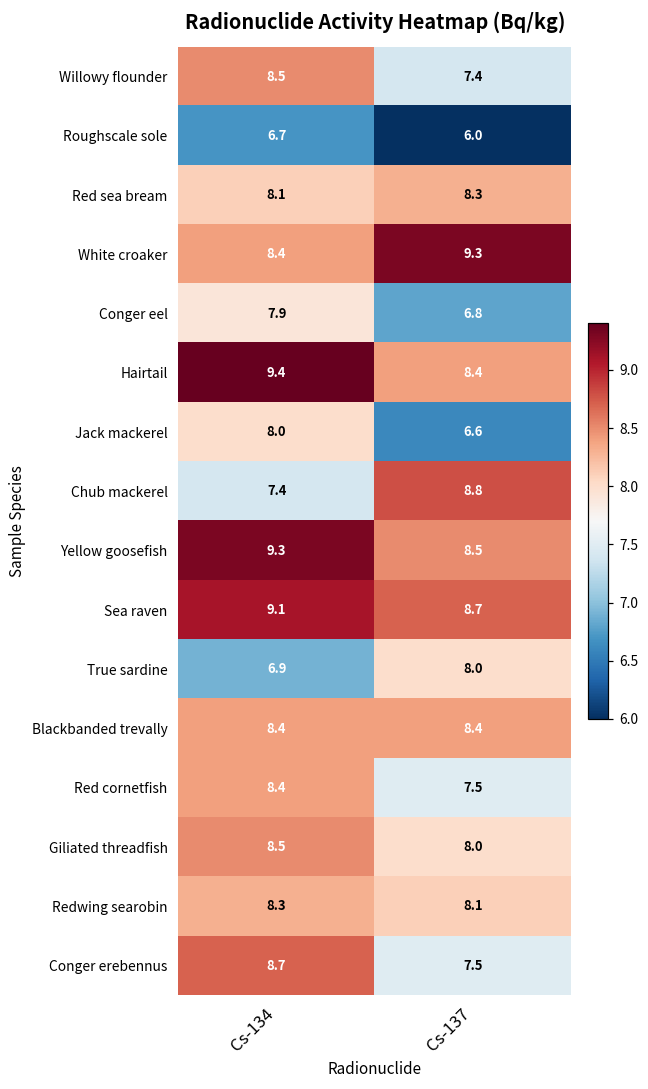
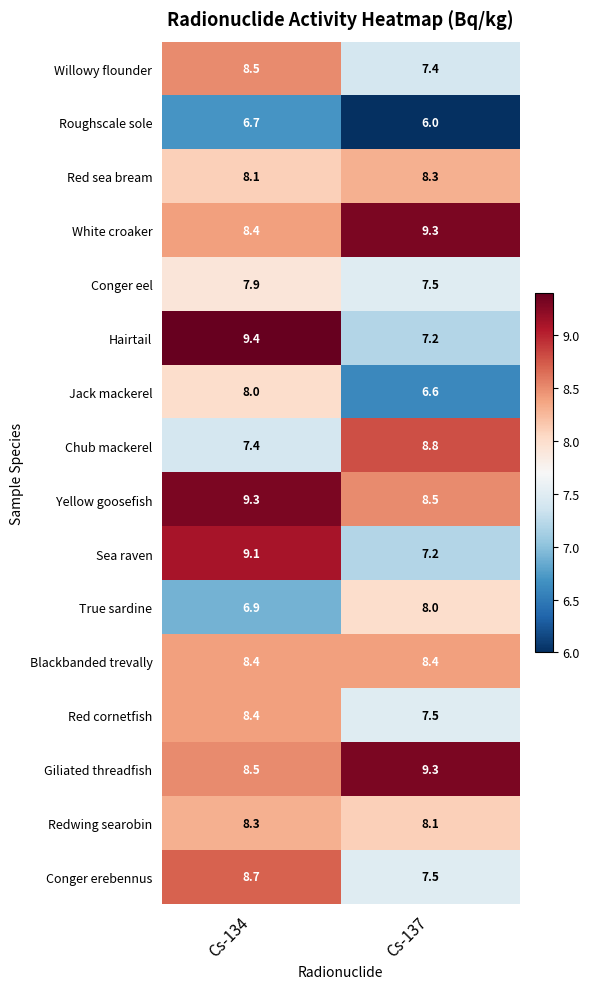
  {
    "Willowy flounder": {
      "Cs-134": 8.5,
      "Cs-137": 7.4
    },
    "Roughscale sole": {
      "Cs-134": 6.7,
      "Cs-137": 6.0
    },
    "Red sea bream": {
      "Cs-134": 8.1,
      "Cs-137": 8.3
    },
    "White croaker": {
      "Cs-134": 8.4,
      "Cs-137": 9.3
    },
    "Conger eel": {
      "Cs-134": 7.9,
-     "Cs-137": 6.8
+     "Cs-137": 7.5
    },
    "Hairtail": {
      "Cs-134": 9.4,
-     "Cs-137": 8.4
+     "Cs-137": 7.2
    },
    "Jack mackerel": {
      "Cs-134": 8.0,
      "Cs-137": 6.6
    },
    "Chub mackerel": {
      "Cs-134": 7.4,
      "Cs-137": 8.8
    },
    "Yellow goosefish": {
      "Cs-134": 9.3,
      "Cs-137": 8.5
    },
    "Sea raven": {
      "Cs-134": 9.1,
-     "Cs-137": 8.7
+     "Cs-137": 7.2
    },
    "True sardine": {
      "Cs-134": 6.9,
      "Cs-137": 8.0
    },
    "Blackbanded trevally": {
      "Cs-134": 8.4,
      "Cs-137": 8.4
    },
    "Red cornetfish": {
      "Cs-134": 8.4,
      "Cs-137": 7.5
    },
    "Giliated threadfish": {
      "Cs-134": 8.5,
-     "Cs-137": 8.0
+     "Cs-137": 9.3
    },
    "Redwing searobin": {
      "Cs-134": 8.3,
      "Cs-137": 8.1
    },
    "Conger erebennus": {
      "Cs-134": 8.7,
      "Cs-137": 7.5
    }
  }
